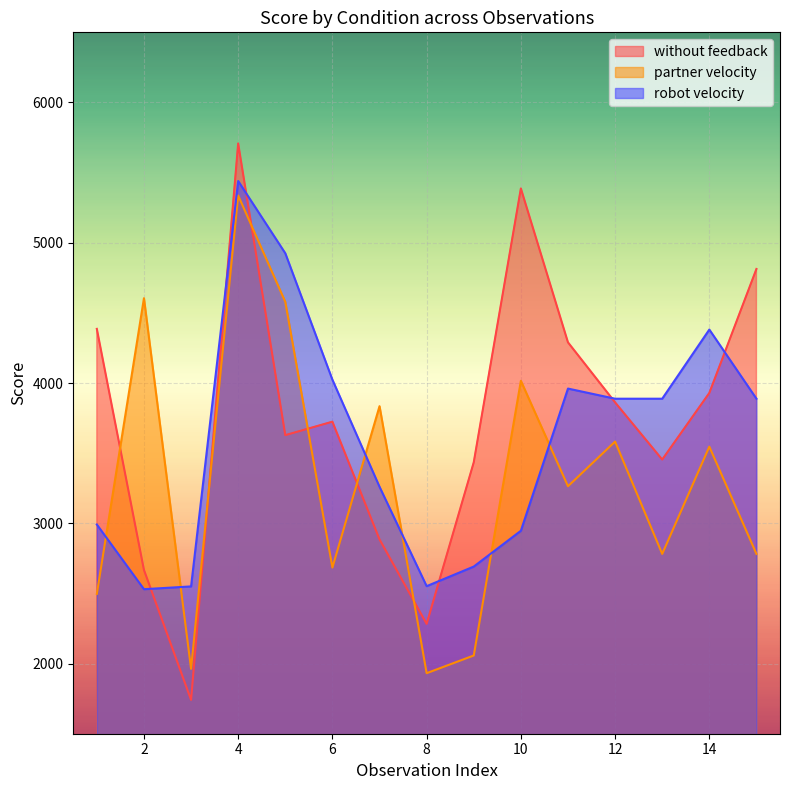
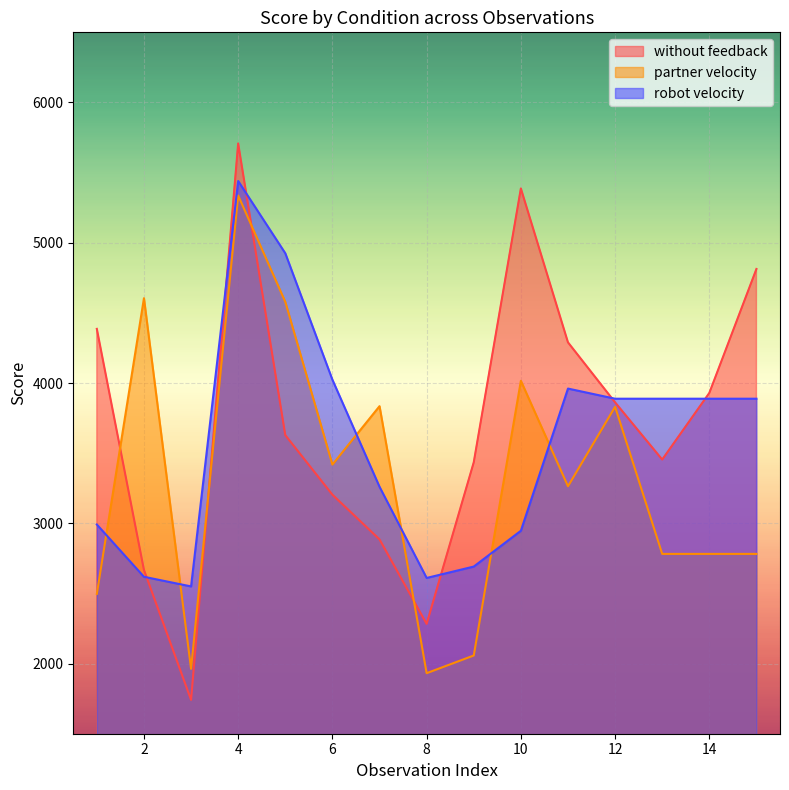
  {
    "without feedback": {
      "2": 2670,
      "4": 5710,
-     "6": 3720,
+     "6": 3200,
      "8": 2280,
      "10": 5390,
      "12": 3860,
      "14": 3930
    },
    "partner velocity": {
      "2": 4600,
      "4": 5340,
-     "6": 2680,
+     "6": 3420,
      "8": 1930,
      "10": 4020,
-     "12": 3580,
-     "14": 3550
+     "12": 3830,
+     "14": 2780
    },
    "robot velocity": {
-     "2": 2530,
+     "2": 2620,
      "4": 5440,
      "6": 4020,
-     "8": 2550,
+     "8": 2610,
      "10": 2950,
      "12": 3890,
-     "14": 4380
+     "14": 3890
    }
  }
